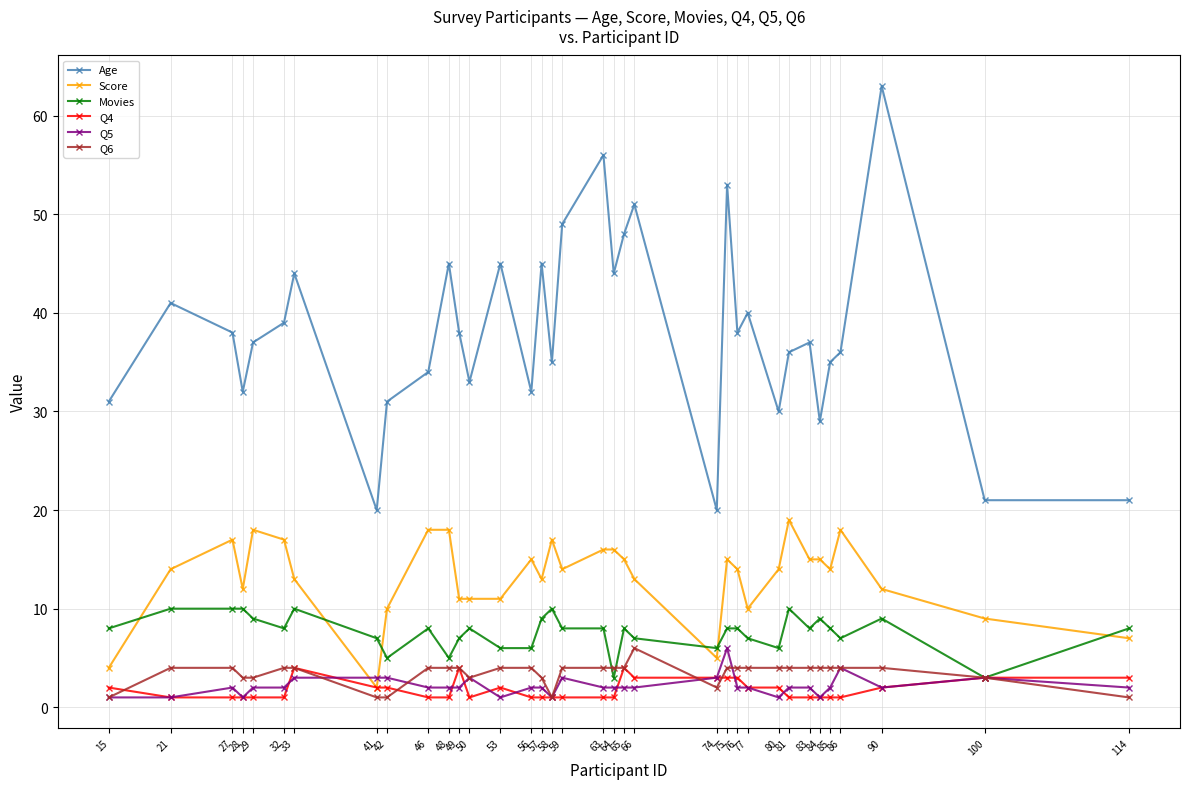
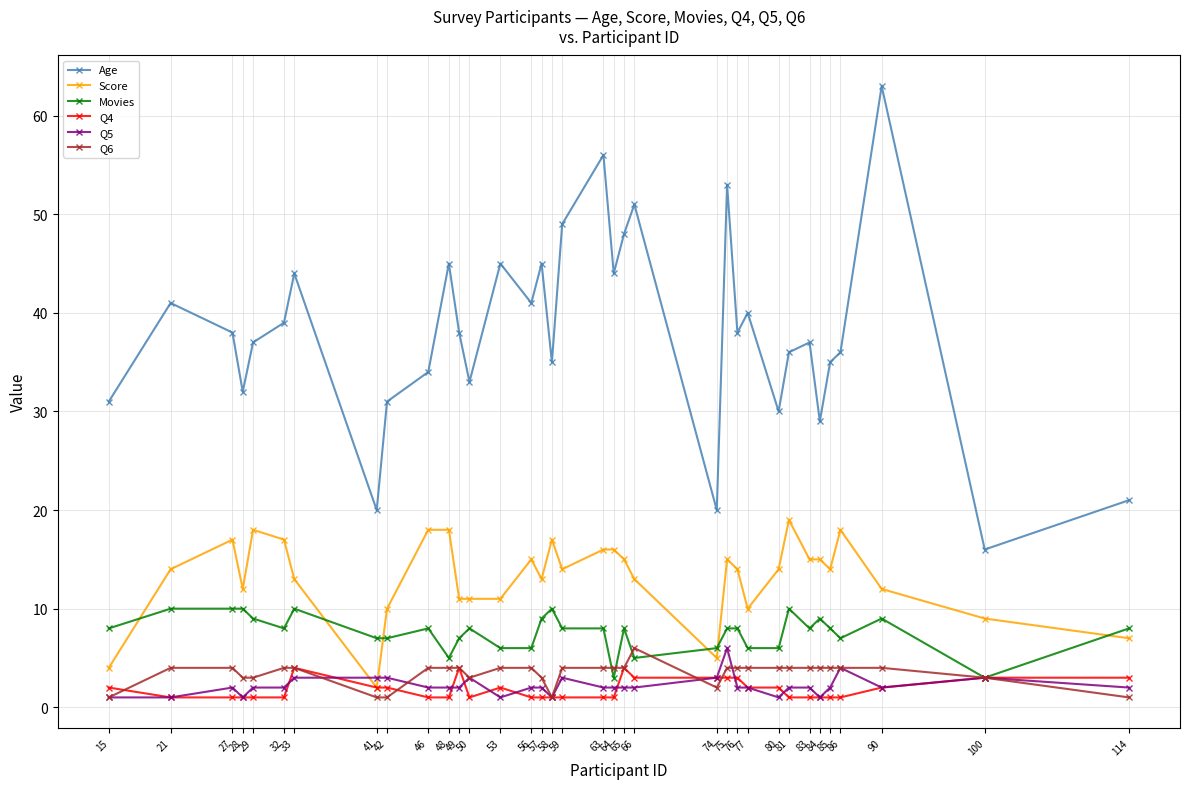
  {
    "Age": {
      "15": 31,
      "21": 41,
      "27": 38,
      "28": 32,
      "29": 37,
      "32": 39,
      "33": 44,
      "41": 20,
      "42": 31,
      "46": 34,
      "48": 45,
      "49": 38,
      "50": 33,
      "53": 45,
-     "56": 32,
+     "56": 41,
      "57": 45,
      "58": 35,
      "59": 49,
      "63": 56,
      "64": 44,
      "65": 48,
      "66": 51,
      "74": 20,
      "75": 53,
      "76": 38,
      "77": 40,
      "80": 30,
      "81": 36,
      "83": 37,
      "84": 29,
      "85": 35,
      "86": 36,
      "90": 63,
-     "100": 21,
+     "100": 16,
      "114": 21
    },
    "Score": {
      "15": 4,
      "21": 14,
      "27": 17,
      "28": 12,
      "29": 18,
      "32": 17,
      "33": 13,
      "42": 10,
      "46": 18,
      "48": 18,
      "49": 11,
      "50": 11,
      "53": 11,
      "56": 15,
      "57": 13,
      "58": 17,
      "59": 14,
      "63": 16,
      "64": 16,
      "65": 15,
      "66": 13,
      "74": 5,
      "75": 15,
      "76": 14,
      "77": 10,
      "80": 14,
      "81": 19,
      "83": 15,
      "84": 15,
      "85": 14,
      "86": 18,
      "90": 12,
      "100": 9,
      "114": 7
    },
    "Movies": {
      "15": 8,
      "21": 10,
      "27": 10,
      "28": 10,
      "29": 9,
      "32": 8,
      "33": 10,
      "41": 7,
-     "42": 5,
+     "42": 7,
      "46": 8,
      "48": 5,
      "49": 7,
      "50": 8,
      "53": 6,
      "56": 6,
      "57": 9,
      "58": 10,
      "59": 8,
      "63": 8,
      "64": 3,
      "65": 8,
-     "66": 7,
+     "66": 5,
      "74": 6,
      "75": 8,
      "76": 8,
-     "77": 7,
+     "77": 6,
      "80": 6,
      "81": 10,
      "83": 8,
      "84": 9,
      "85": 8,
      "86": 7,
      "90": 9,
      "114": 8
    },
    "Q4": {
      "15": 2,
      "27": 1,
      "29": 1,
      "32": 1,
      "42": 2,
      "46": 1,
      "48": 1,
      "50": 1,
      "53": 2,
      "56": 1,
      "57": 1,
      "59": 1,
      "63": 1,
      "64": 1,
      "66": 3,
      "75": 3,
      "76": 3,
      "80": 2,
      "81": 1,
      "83": 1,
      "85": 1,
      "86": 1,
      "114": 3
    },
    "Q5": {
      "27": 2,
      "29": 2,
      "32": 2,
      "33": 3,
      "41": 3,
      "42": 3,
      "46": 2,
      "48": 2,
      "49": 2,
      "53": 1,
      "56": 2,
      "57": 2,
      "59": 3,
      "63": 2,
      "64": 2,
      "65": 2,
      "66": 2,
      "75": 6,
      "76": 2,
      "80": 1,
      "81": 2,
      "83": 2,
      "85": 2,
      "114": 2
    },
    "Q6": {
      "21": 4,
      "27": 4,
      "28": 3,
      "29": 3,
      "32": 4,
      "41": 1,
      "42": 1,
      "46": 4,
      "48": 4,
      "53": 4,
      "56": 4,
      "57": 3,
      "59": 4,
      "63": 4,
      "64": 4,
      "66": 6,
      "74": 2,
      "75": 4,
      "76": 4,
      "77": 4,
      "80": 4,
      "81": 4,
      "83": 4,
      "84": 4,
      "85": 4,
      "90": 4,
      "114": 1
    }
  }
